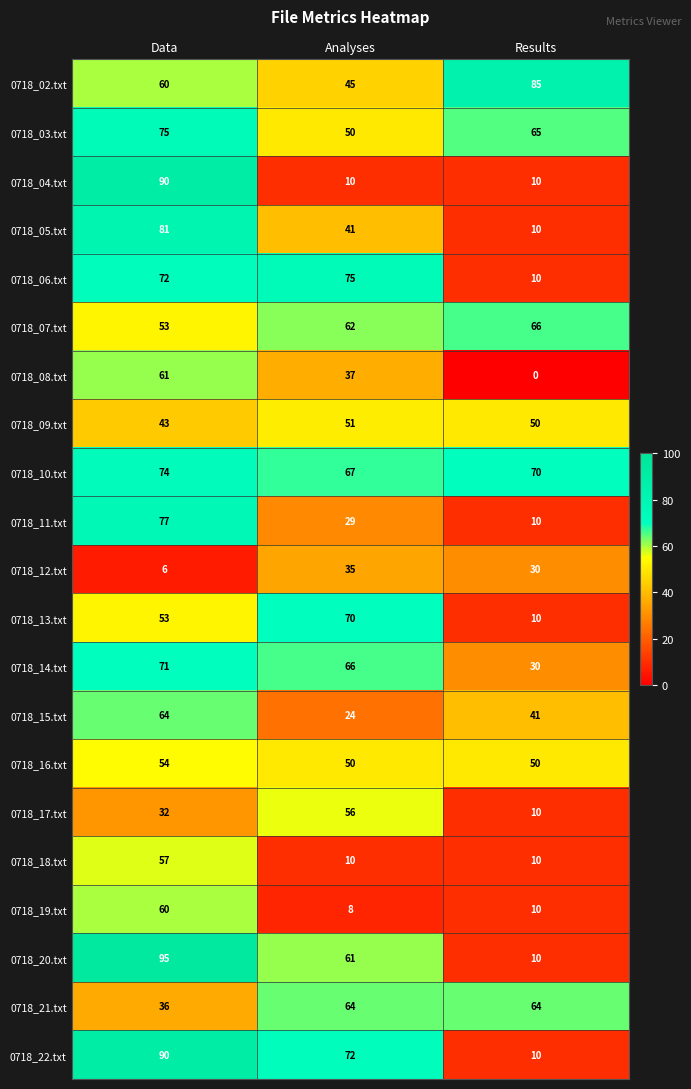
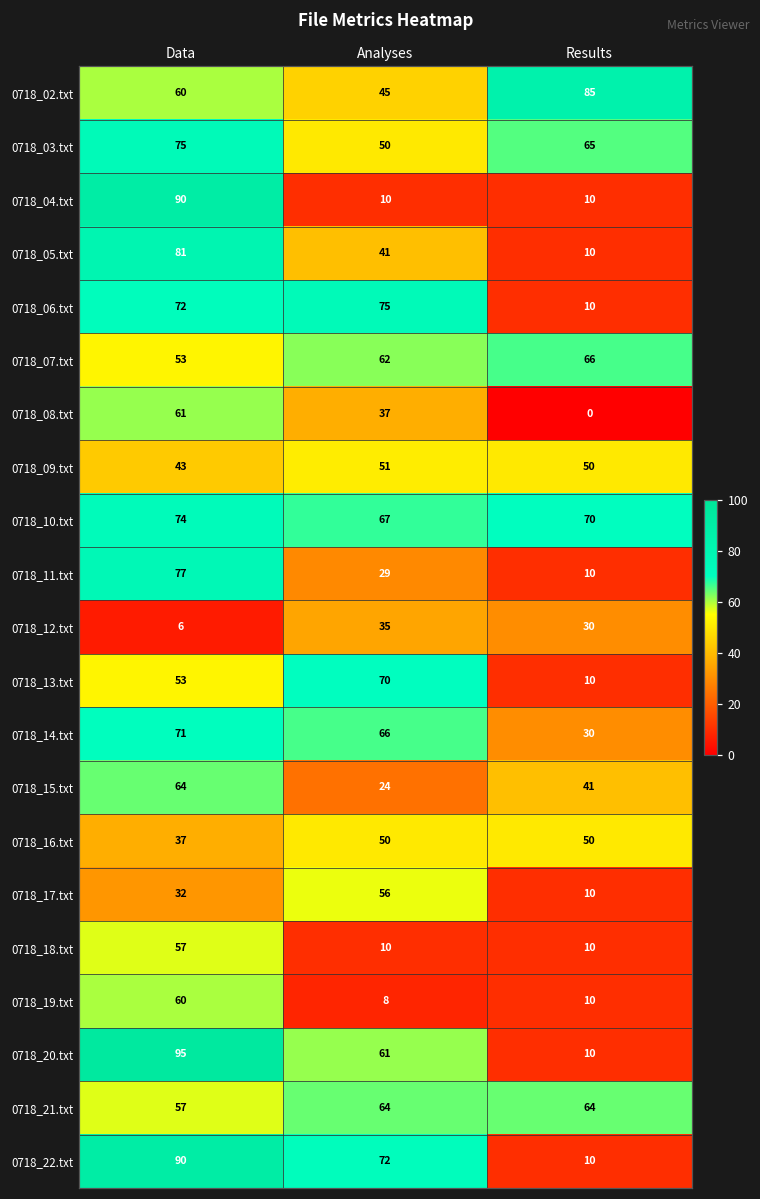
  {
    "0718_02.txt": {
      "Data": 60,
      "Analyses": 45,
      "Results": 85
    },
    "0718_03.txt": {
      "Data": 75,
      "Analyses": 50,
      "Results": 65
    },
    "0718_04.txt": {
      "Data": 90,
      "Analyses": 10,
      "Results": 10
    },
    "0718_05.txt": {
      "Data": 81,
      "Analyses": 41,
      "Results": 10
    },
    "0718_06.txt": {
      "Data": 72,
      "Analyses": 75,
      "Results": 10
    },
    "0718_07.txt": {
      "Data": 53,
      "Analyses": 62,
      "Results": 66
    },
    "0718_08.txt": {
      "Data": 61,
      "Analyses": 37,
      "Results": 0
    },
    "0718_09.txt": {
      "Data": 43,
      "Analyses": 51,
      "Results": 50
    },
    "0718_10.txt": {
      "Data": 74,
      "Analyses": 67,
      "Results": 70
    },
    "0718_11.txt": {
      "Data": 77,
      "Analyses": 29,
      "Results": 10
    },
    "0718_12.txt": {
      "Data": 6,
      "Analyses": 35,
      "Results": 30
    },
    "0718_13.txt": {
      "Data": 53,
      "Analyses": 70,
      "Results": 10
    },
    "0718_14.txt": {
      "Data": 71,
      "Analyses": 66,
      "Results": 30
    },
    "0718_15.txt": {
      "Data": 64,
      "Analyses": 24,
      "Results": 41
    },
    "0718_16.txt": {
-     "Data": 54,
+     "Data": 37,
      "Analyses": 50,
      "Results": 50
    },
    "0718_17.txt": {
      "Data": 32,
      "Analyses": 56,
      "Results": 10
    },
    "0718_18.txt": {
      "Data": 57,
      "Analyses": 10,
      "Results": 10
    },
    "0718_19.txt": {
      "Data": 60,
      "Analyses": 8,
      "Results": 10
    },
    "0718_20.txt": {
      "Data": 95,
      "Analyses": 61,
      "Results": 10
    },
    "0718_21.txt": {
-     "Data": 36,
+     "Data": 57,
      "Analyses": 64,
      "Results": 64
    },
    "0718_22.txt": {
      "Data": 90,
      "Analyses": 72,
      "Results": 10
    }
  }
